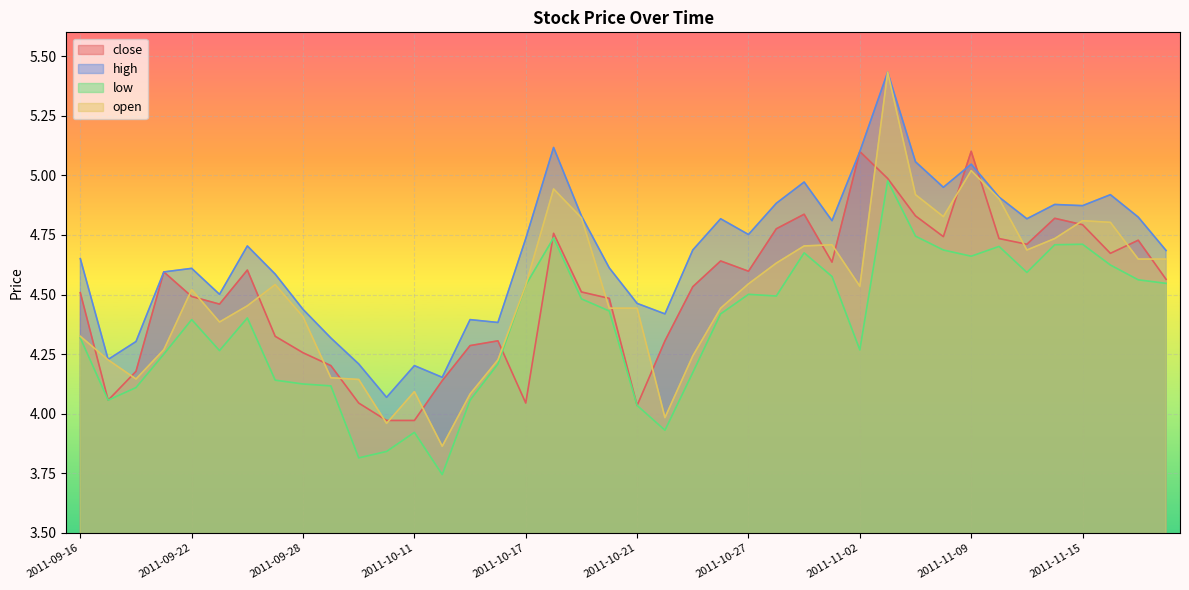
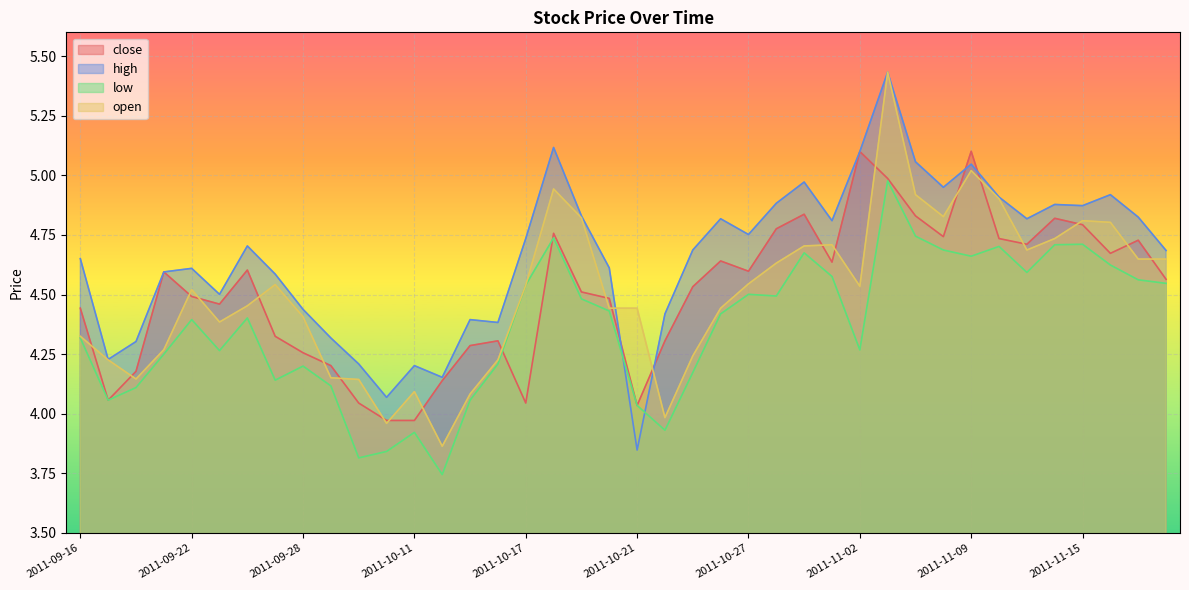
  {
    "close": {
-     "2011-09-16": 4.51,
+     "2011-09-16": 4.44,
      "2011-09-22": 4.49,
      "2011-09-28": 4.26,
      "2011-10-11": 3.97,
      "2011-10-17": 4.05,
      "2011-10-27": 4.60,
      "2011-11-09": 5.10,
      "2011-11-15": 4.79
    },
    "high": {
      "2011-09-16": 4.65,
      "2011-09-22": 4.61,
      "2011-09-28": 4.44,
      "2011-10-11": 4.20,
      "2011-10-17": 4.74,
-     "2011-10-21": 4.46,
+     "2011-10-21": 3.85,
      "2011-10-27": 4.75,
      "2011-11-09": 5.05,
      "2011-11-15": 4.87
    },
    "low": {
      "2011-09-22": 4.40,
-     "2011-09-28": 4.13,
+     "2011-09-28": 4.20,
      "2011-10-11": 3.92,
      "2011-10-27": 4.50,
      "2011-11-02": 4.27,
      "2011-11-09": 4.66,
      "2011-11-15": 4.71
    },
    "open": {
      "2011-09-22": 4.52,
      "2011-09-28": 4.41,
      "2011-10-11": 4.09,
      "2011-10-21": 4.44,
      "2011-10-27": 4.55,
      "2011-11-02": 4.54,
      "2011-11-09": 5.02,
      "2011-11-15": 4.81
    }
  }
